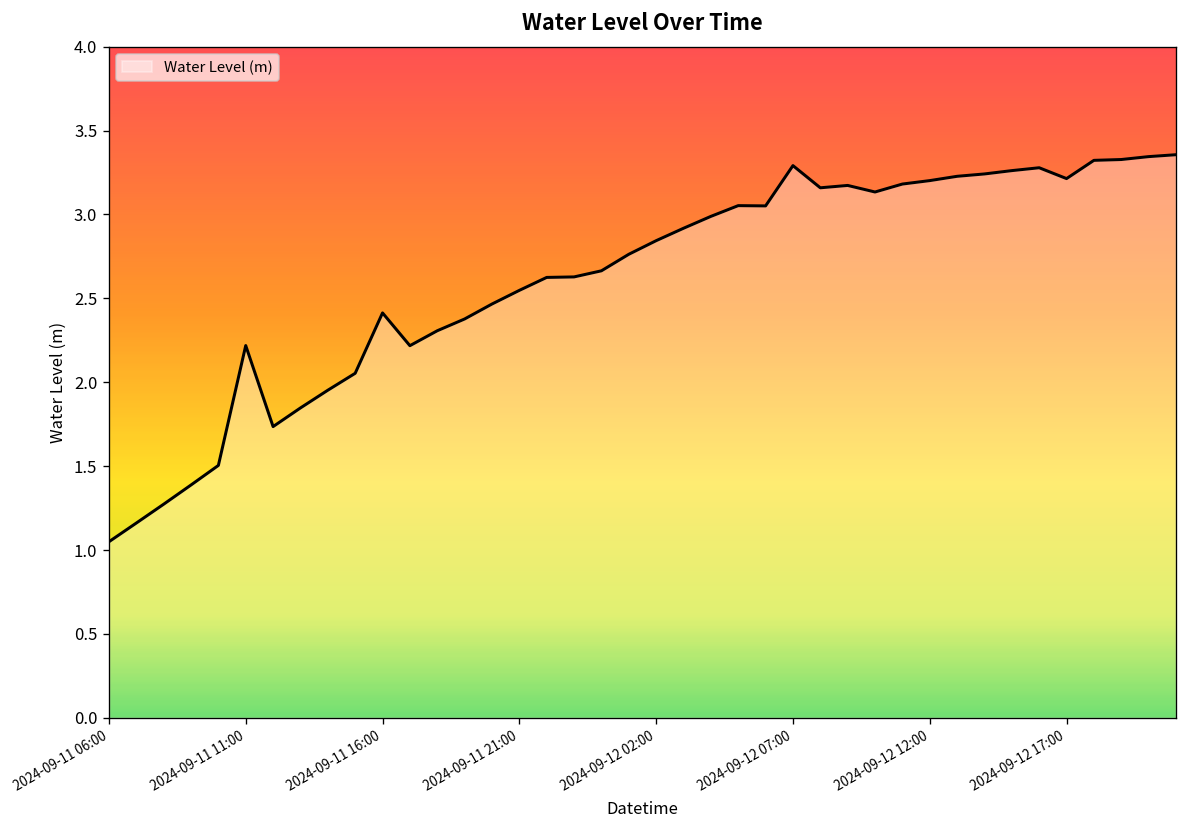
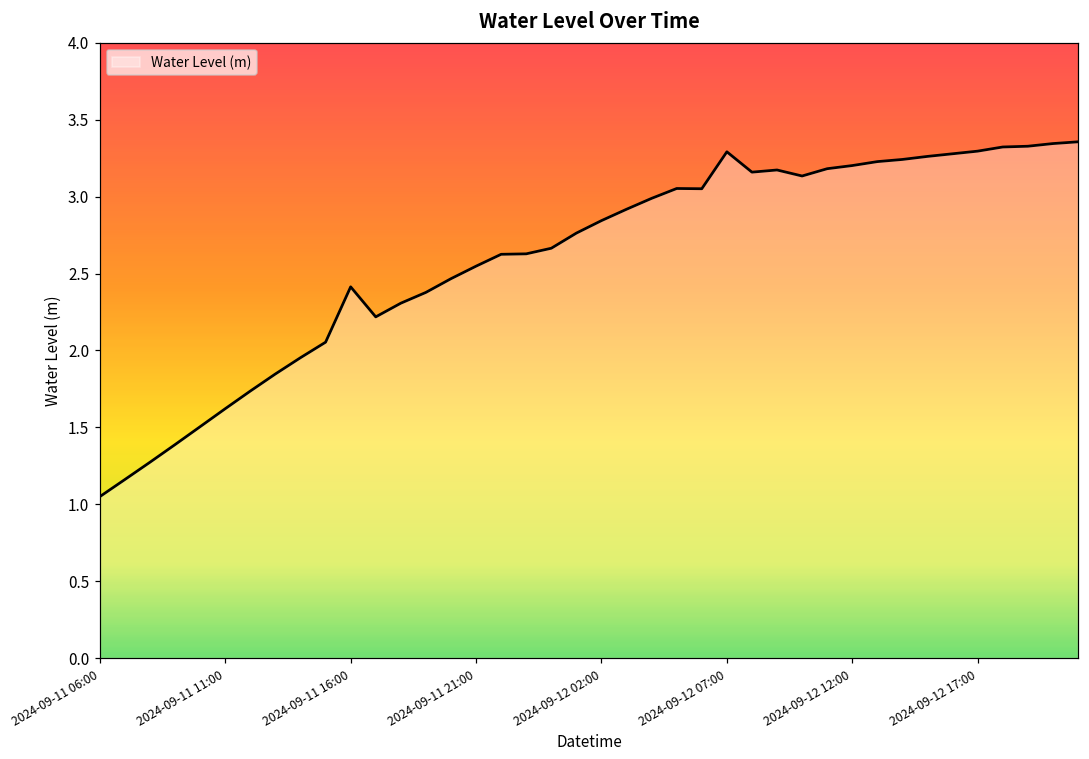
  {
    "2024-09-11 06:00": 1.05,
-   "2024-09-11 11:00": 2.22,
+   "2024-09-11 11:00": 1.62,
    "2024-09-11 16:00": 2.41,
    "2024-09-11 21:00": 2.55,
    "2024-09-12 02:00": 2.84,
    "2024-09-12 07:00": 3.29,
    "2024-09-12 12:00": 3.20,
-   "2024-09-12 17:00": 3.21
+   "2024-09-12 17:00": 3.30
  }
